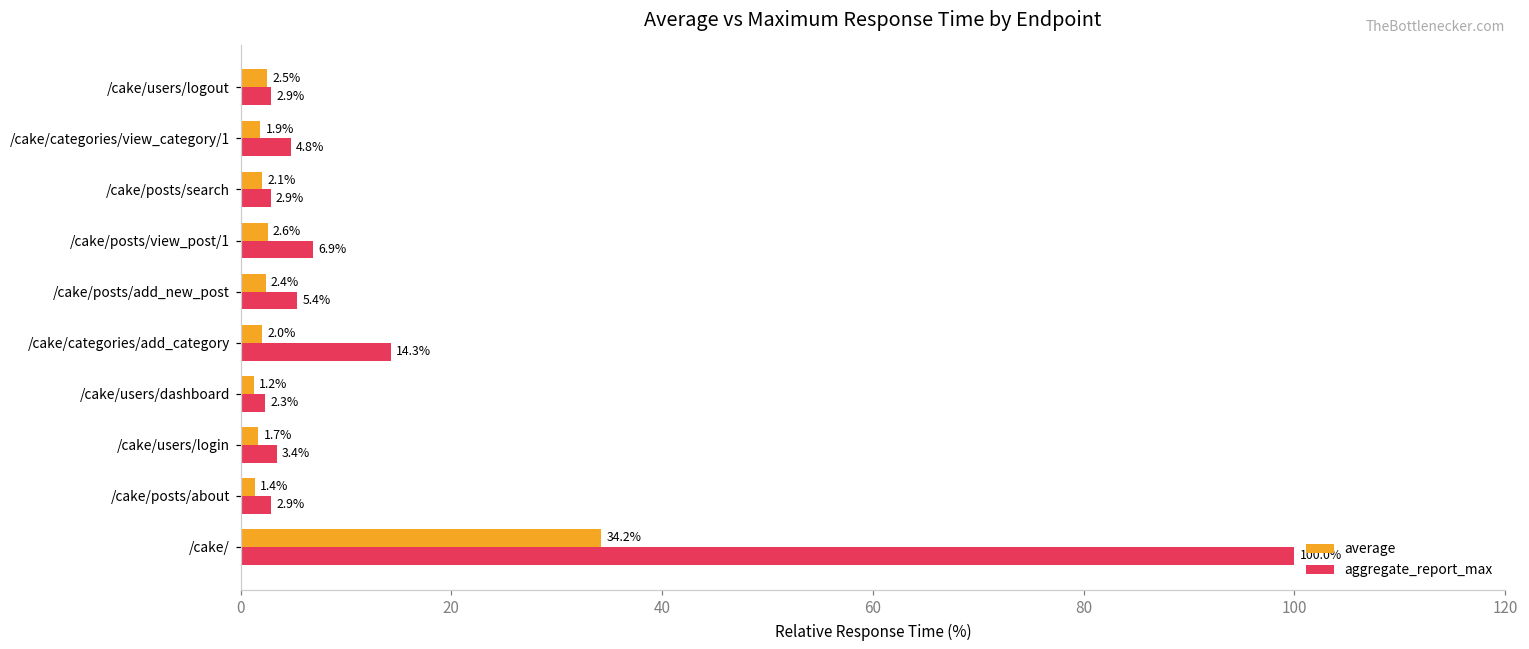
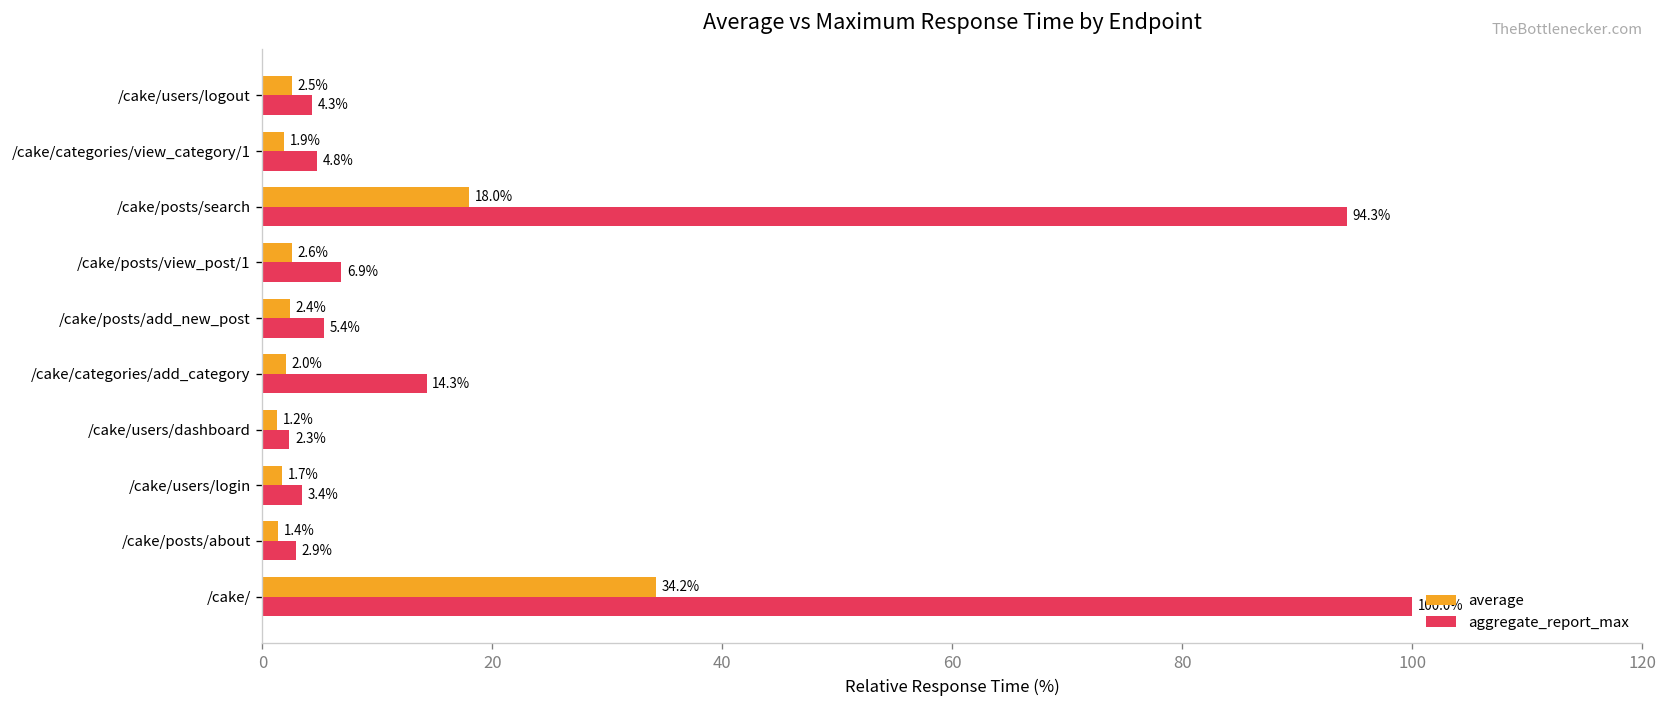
  {
    "average": {
      "/cake/users/logout": "2.5%",
      "/cake/categories/view_category/1": "1.9%",
-     "/cake/posts/search": "2.1%",
+     "/cake/posts/search": "18.0%",
      "/cake/posts/view_post/1": "2.6%",
      "/cake/posts/add_new_post": "2.4%",
      "/cake/categories/add_category": "2.0%",
      "/cake/users/dashboard": "1.2%",
      "/cake/users/login": "1.7%",
      "/cake/posts/about": "1.4%",
      "/cake/": "34.2%"
    },
    "aggregate_report_max": {
-     "/cake/users/logout": "2.9%",
+     "/cake/users/logout": "4.3%",
      "/cake/categories/view_category/1": "4.8%",
-     "/cake/posts/search": "2.9%",
+     "/cake/posts/search": "94.3%",
      "/cake/posts/view_post/1": "6.9%",
      "/cake/posts/add_new_post": "5.4%",
      "/cake/categories/add_category": "14.3%",
      "/cake/users/dashboard": "2.3%",
      "/cake/users/login": "3.4%",
      "/cake/posts/about": "2.9%",
      "/cake/": "100.0%"
    }
  }
